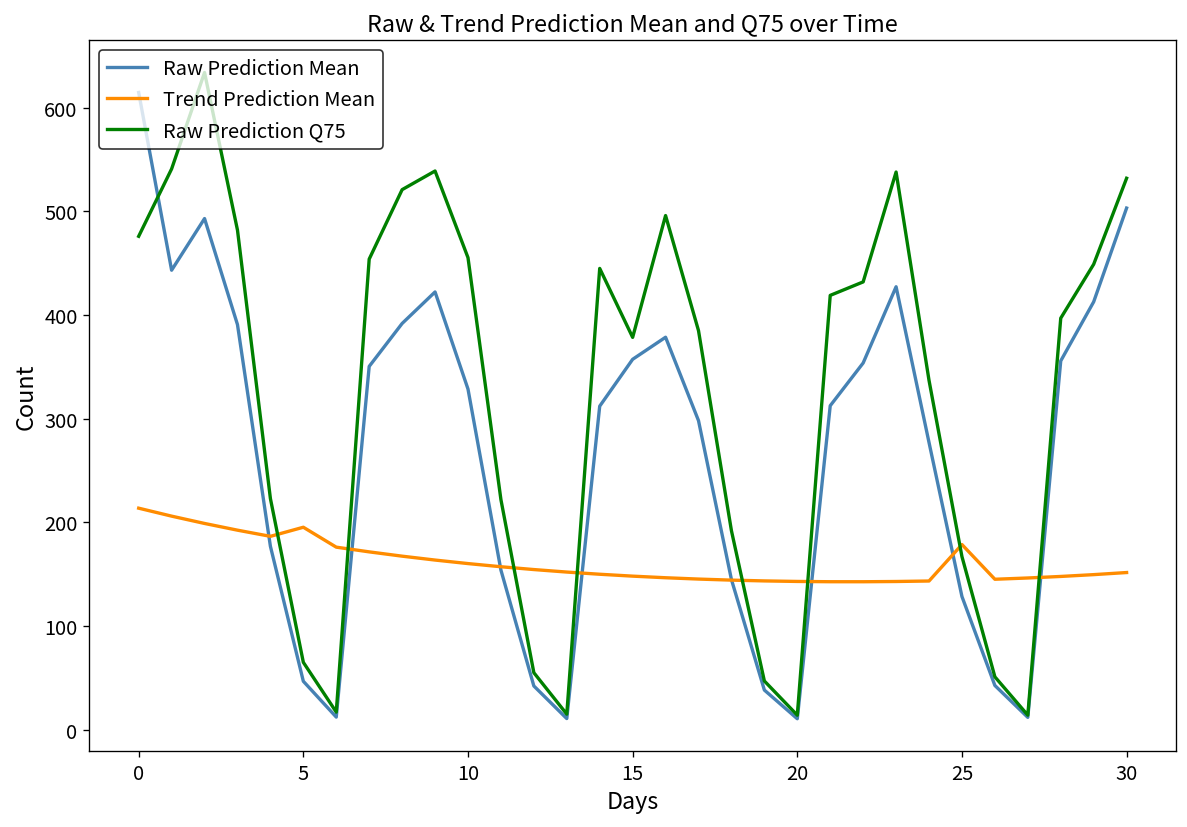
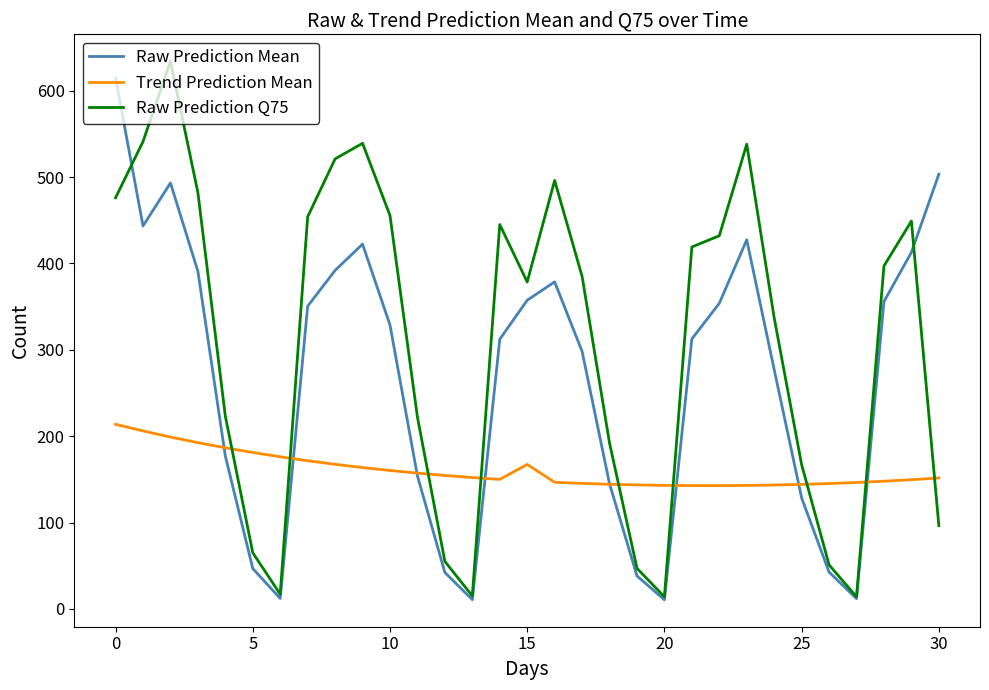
  {
    "Raw Prediction Mean": {
      "5": 50,
      "10": 330,
      "15": 360,
      "20": 10,
      "25": 130,
      "30": 500
    },
    "Trend Prediction Mean": {
      "0": 210,
-     "5": 200,
+     "5": 180,
      "10": 160,
-     "15": 150,
+     "15": 170,
      "20": 140,
-     "25": 180,
+     "25": 140,
      "30": 150
    },
    "Raw Prediction Q75": {
      "0": 480,
      "5": 70,
      "10": 460,
      "15": 380,
      "20": 10,
      "25": 170,
-     "30": 530
+     "30": 100
    }
  }
